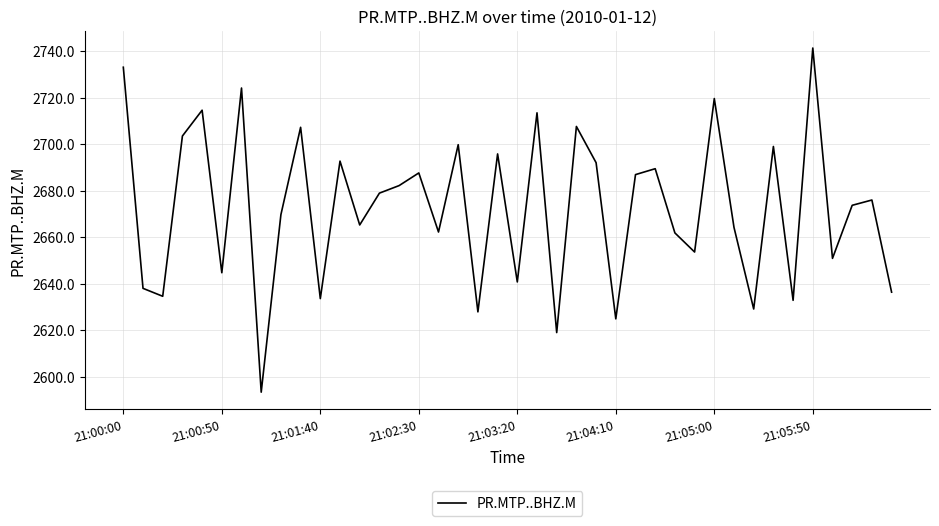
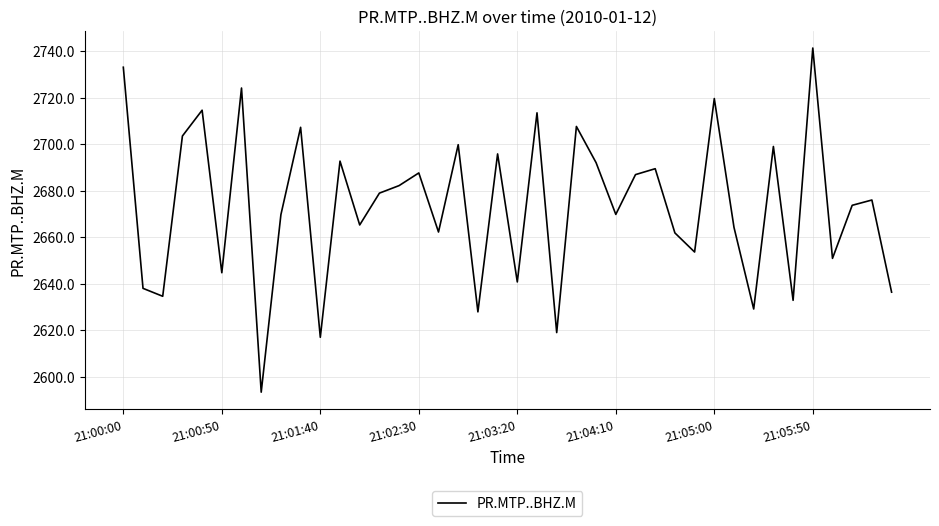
  {
    "21:00:00": 2733,
    "21:00:50": 2645,
-   "21:01:40": 2634,
+   "21:01:40": 2617,
    "21:02:30": 2688,
    "21:03:20": 2641,
-   "21:04:10": 2625,
+   "21:04:10": 2670,
    "21:05:00": 2720,
    "21:05:50": 2741
  }
